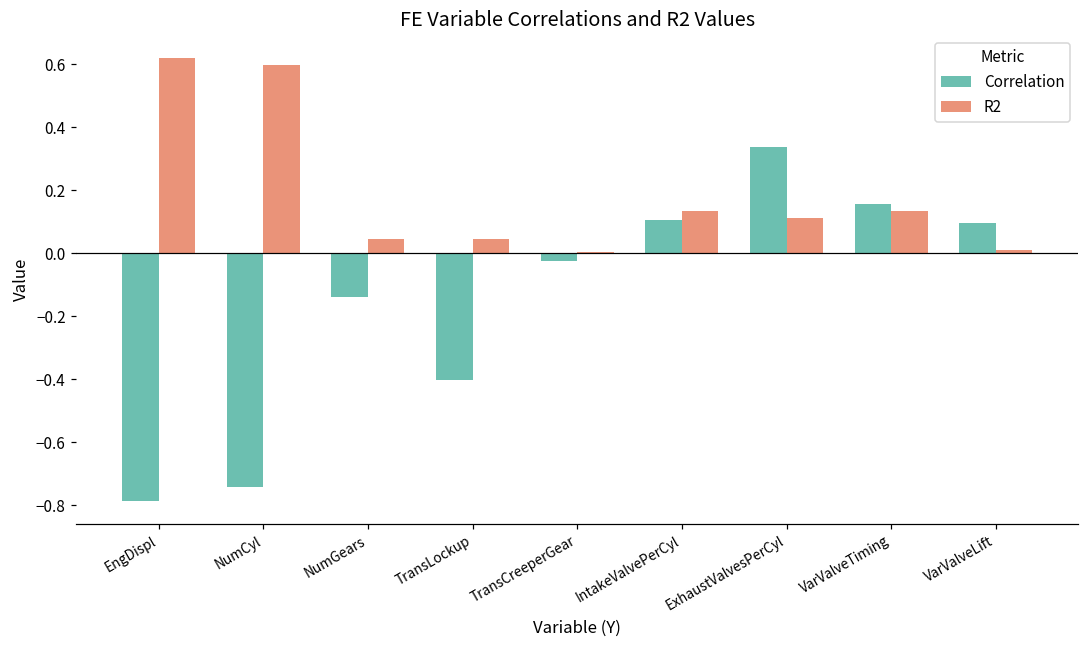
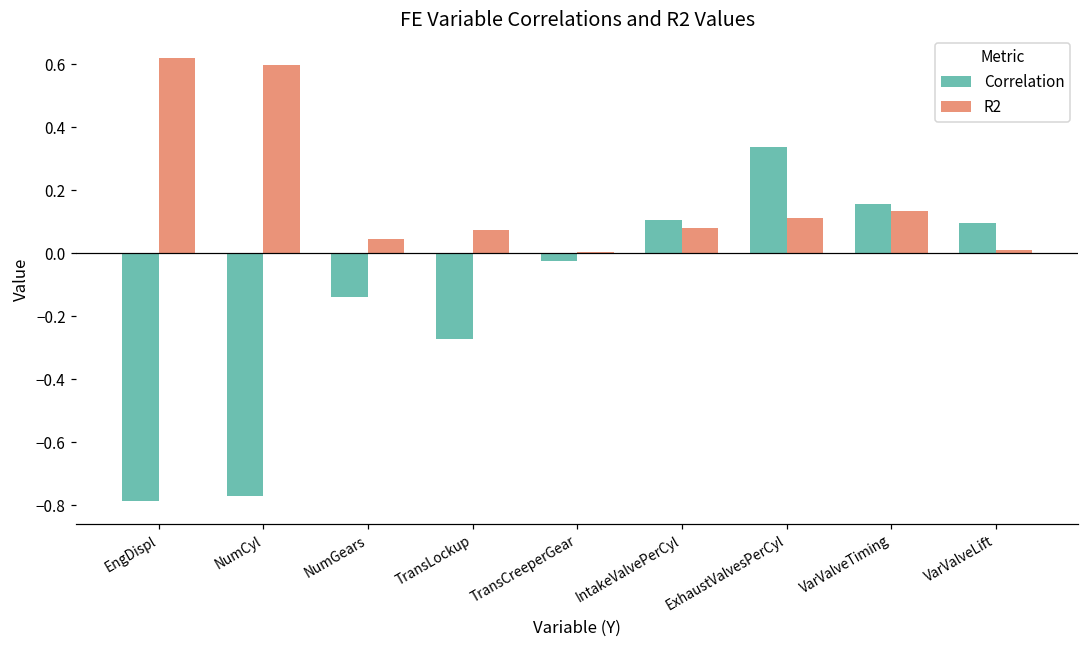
  {
    "Correlation": {
      "EngDispl": -0.79,
-     "NumCyl": -0.74,
+     "NumCyl": -0.77,
      "NumGears": -0.14,
-     "TransLockup": -0.40,
+     "TransLockup": -0.27,
      "TransCreeperGear": -0.03,
      "IntakeValvePerCyl": 0.11,
      "ExhaustValvesPerCyl": 0.34,
      "VarValveTiming": 0.16,
      "VarValveLift": 0.10
    },
    "R2": {
      "EngDispl": 0.62,
      "NumCyl": 0.60,
      "NumGears": 0.04,
-     "TransLockup": 0.05,
-     "IntakeValvePerCyl": 0.13,
+     "TransLockup": 0.07,
+     "IntakeValvePerCyl": 0.08,
      "ExhaustValvesPerCyl": 0.11,
      "VarValveTiming": 0.14,
      "VarValveLift": 0.01
    }
  }
